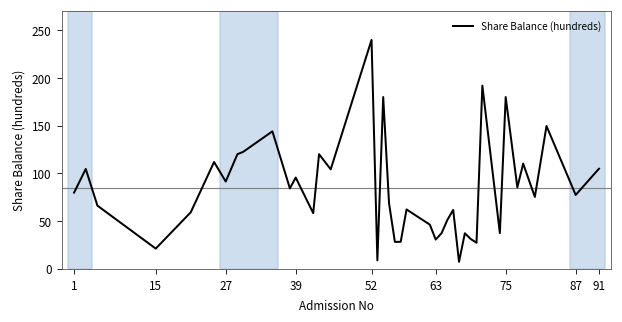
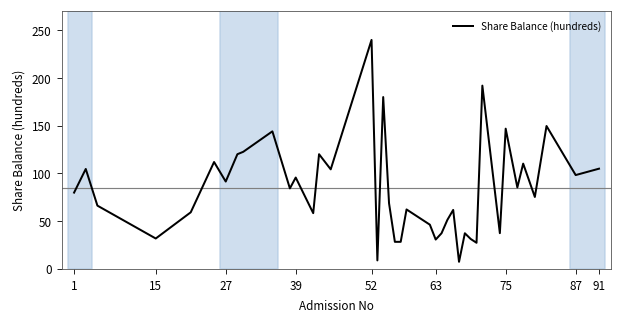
  {
    "1": 80,
-   "15": 20,
+   "15": 30,
    "27": 90,
    "39": 100,
    "52": 240,
    "63": 30,
-   "75": 180,
-   "87": 80,
+   "75": 150,
+   "87": 100,
    "91": 100
  }
